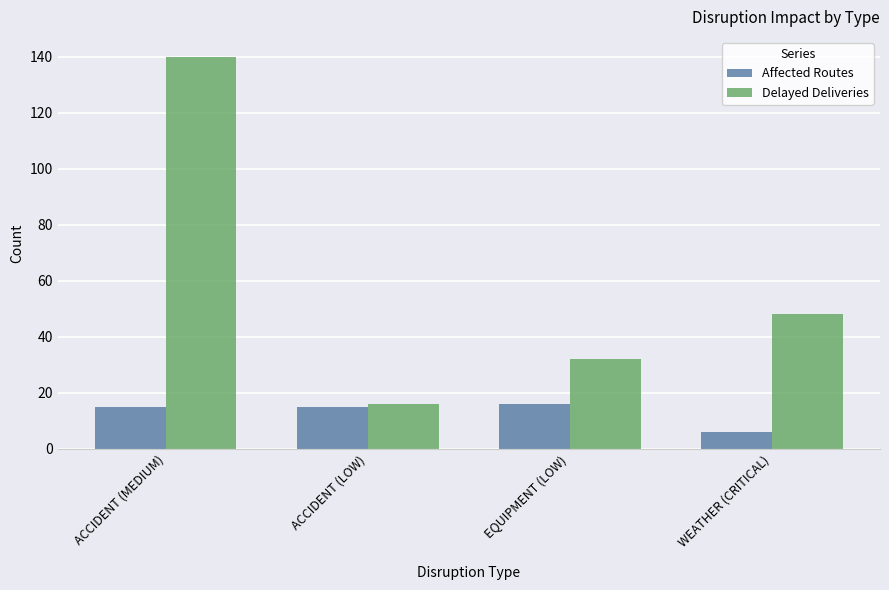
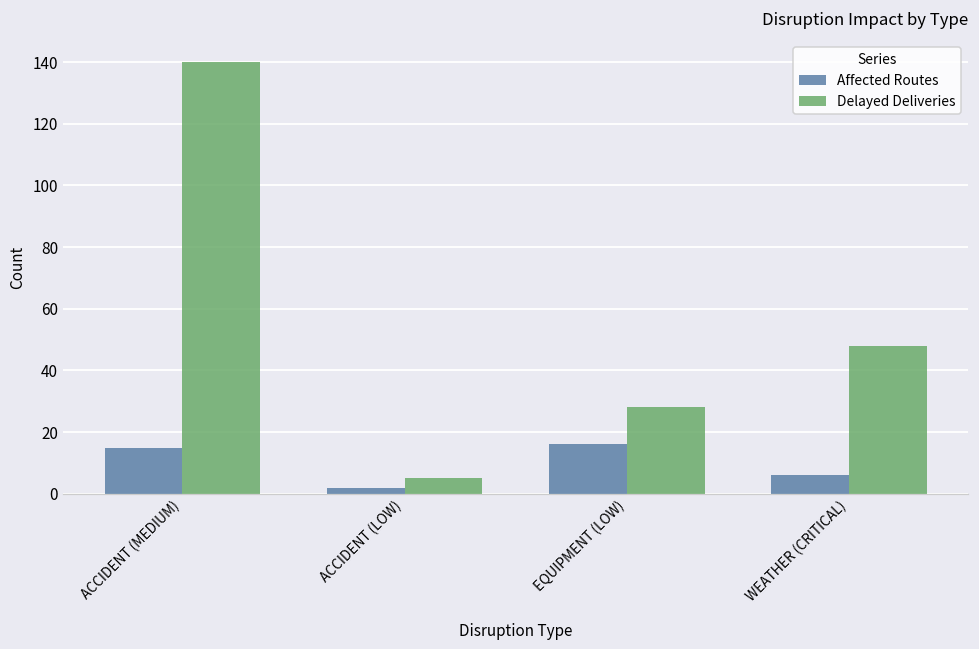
  {
    "Affected Routes": {
      "ACCIDENT (MEDIUM)": 15,
-     "ACCIDENT (LOW)": 15,
+     "ACCIDENT (LOW)": 2,
      "EQUIPMENT (LOW)": 16,
      "WEATHER (CRITICAL)": 6
    },
    "Delayed Deliveries": {
      "ACCIDENT (MEDIUM)": 140,
-     "ACCIDENT (LOW)": 16,
-     "EQUIPMENT (LOW)": 32,
+     "ACCIDENT (LOW)": 5,
+     "EQUIPMENT (LOW)": 28,
      "WEATHER (CRITICAL)": 48
    }
  }
